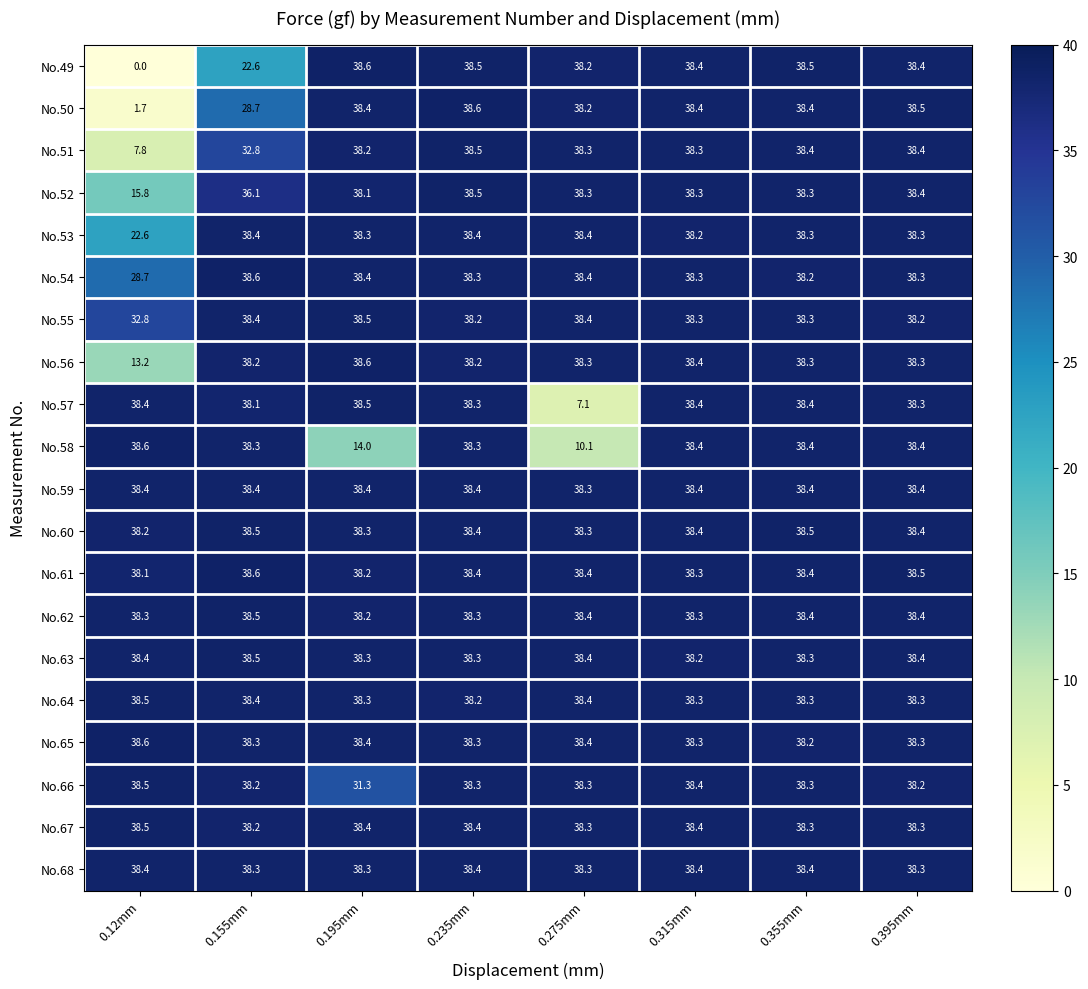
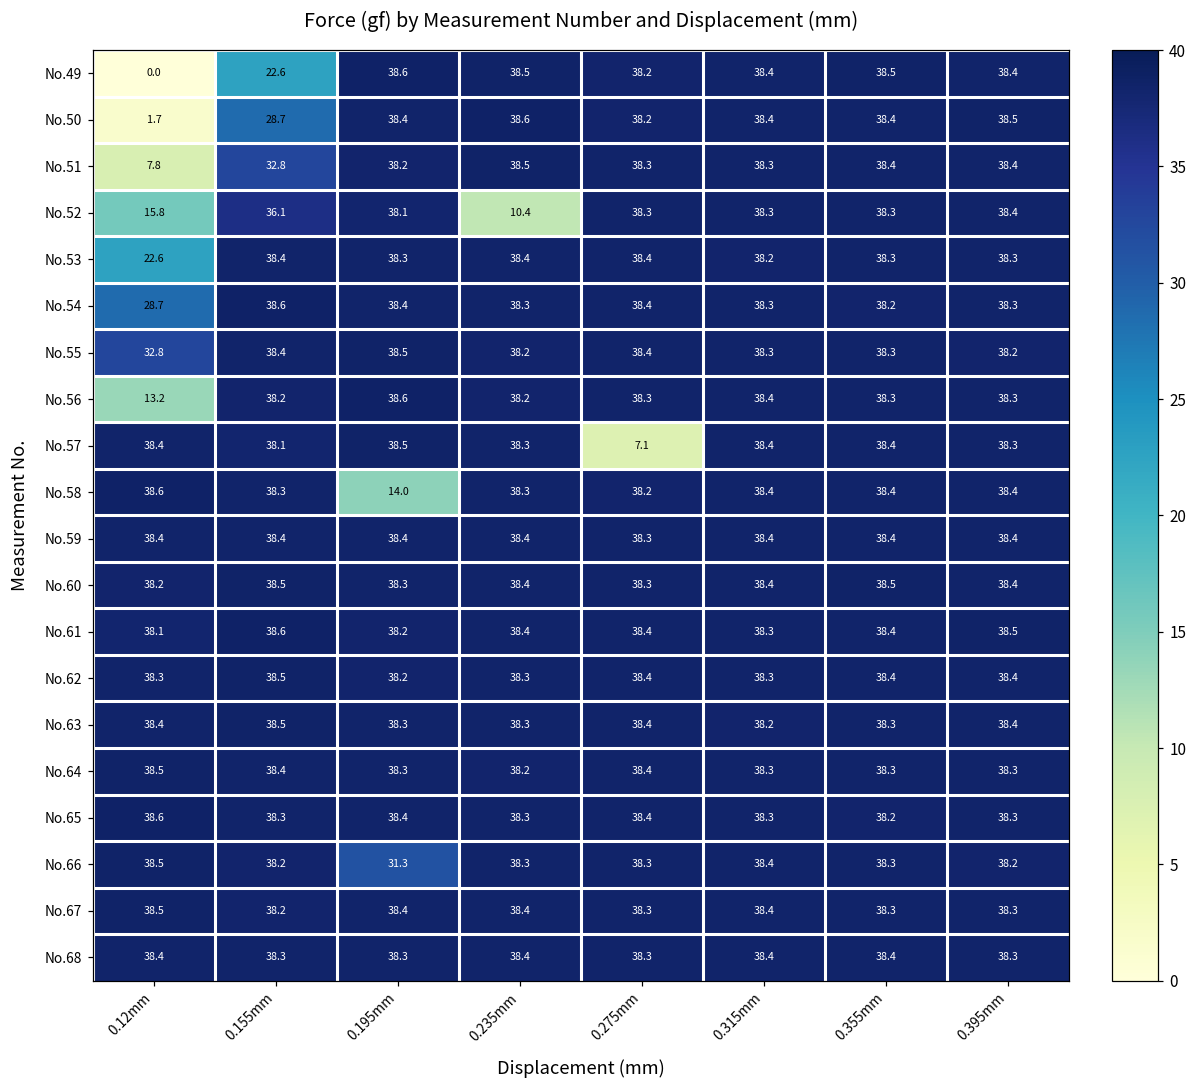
  {
    "No.49": {
      "0.12mm": 0.0,
      "0.155mm": 22.6,
      "0.195mm": 38.6,
      "0.235mm": 38.5,
      "0.275mm": 38.2,
      "0.315mm": 38.4,
      "0.355mm": 38.5,
      "0.395mm": 38.4
    },
    "No.50": {
      "0.12mm": 1.7,
      "0.155mm": 28.7,
      "0.195mm": 38.4,
      "0.235mm": 38.6,
      "0.275mm": 38.2,
      "0.315mm": 38.4,
      "0.355mm": 38.4,
      "0.395mm": 38.5
    },
    "No.51": {
      "0.12mm": 7.8,
      "0.155mm": 32.8,
      "0.195mm": 38.2,
      "0.235mm": 38.5,
      "0.275mm": 38.3,
      "0.315mm": 38.3,
      "0.355mm": 38.4,
      "0.395mm": 38.4
    },
    "No.52": {
      "0.12mm": 15.8,
      "0.155mm": 36.1,
      "0.195mm": 38.1,
-     "0.235mm": 38.5,
+     "0.235mm": 10.4,
      "0.275mm": 38.3,
      "0.315mm": 38.3,
      "0.355mm": 38.3,
      "0.395mm": 38.4
    },
    "No.53": {
      "0.12mm": 22.6,
      "0.155mm": 38.4,
      "0.195mm": 38.3,
      "0.235mm": 38.4,
      "0.275mm": 38.4,
      "0.315mm": 38.2,
      "0.355mm": 38.3,
      "0.395mm": 38.3
    },
    "No.54": {
      "0.12mm": 28.7,
      "0.155mm": 38.6,
      "0.195mm": 38.4,
      "0.235mm": 38.3,
      "0.275mm": 38.4,
      "0.315mm": 38.3,
      "0.355mm": 38.2,
      "0.395mm": 38.3
    },
    "No.55": {
      "0.12mm": 32.8,
      "0.155mm": 38.4,
      "0.195mm": 38.5,
      "0.235mm": 38.2,
      "0.275mm": 38.4,
      "0.315mm": 38.3,
      "0.355mm": 38.3,
      "0.395mm": 38.2
    },
    "No.56": {
      "0.12mm": 13.2,
      "0.155mm": 38.2,
      "0.195mm": 38.6,
      "0.235mm": 38.2,
      "0.275mm": 38.3,
      "0.315mm": 38.4,
      "0.355mm": 38.3,
      "0.395mm": 38.3
    },
    "No.57": {
      "0.12mm": 38.4,
      "0.155mm": 38.1,
      "0.195mm": 38.5,
      "0.235mm": 38.3,
      "0.275mm": 7.1,
      "0.315mm": 38.4,
      "0.355mm": 38.4,
      "0.395mm": 38.3
    },
    "No.58": {
      "0.12mm": 38.6,
      "0.155mm": 38.3,
      "0.195mm": 14.0,
      "0.235mm": 38.3,
-     "0.275mm": 10.1,
+     "0.275mm": 38.2,
      "0.315mm": 38.4,
      "0.355mm": 38.4,
      "0.395mm": 38.4
    },
    "No.59": {
      "0.12mm": 38.4,
      "0.155mm": 38.4,
      "0.195mm": 38.4,
      "0.235mm": 38.4,
      "0.275mm": 38.3,
      "0.315mm": 38.4,
      "0.355mm": 38.4,
      "0.395mm": 38.4
    },
    "No.60": {
      "0.12mm": 38.2,
      "0.155mm": 38.5,
      "0.195mm": 38.3,
      "0.235mm": 38.4,
      "0.275mm": 38.3,
      "0.315mm": 38.4,
      "0.355mm": 38.5,
      "0.395mm": 38.4
    },
    "No.61": {
      "0.12mm": 38.1,
      "0.155mm": 38.6,
      "0.195mm": 38.2,
      "0.235mm": 38.4,
      "0.275mm": 38.4,
      "0.315mm": 38.3,
      "0.355mm": 38.4,
      "0.395mm": 38.5
    },
    "No.62": {
      "0.12mm": 38.3,
      "0.155mm": 38.5,
      "0.195mm": 38.2,
      "0.235mm": 38.3,
      "0.275mm": 38.4,
      "0.315mm": 38.3,
      "0.355mm": 38.4,
      "0.395mm": 38.4
    },
    "No.63": {
      "0.12mm": 38.4,
      "0.155mm": 38.5,
      "0.195mm": 38.3,
      "0.235mm": 38.3,
      "0.275mm": 38.4,
      "0.315mm": 38.2,
      "0.355mm": 38.3,
      "0.395mm": 38.4
    },
    "No.64": {
      "0.12mm": 38.5,
      "0.155mm": 38.4,
      "0.195mm": 38.3,
      "0.235mm": 38.2,
      "0.275mm": 38.4,
      "0.315mm": 38.3,
      "0.355mm": 38.3,
      "0.395mm": 38.3
    },
    "No.65": {
      "0.12mm": 38.6,
      "0.155mm": 38.3,
      "0.195mm": 38.4,
      "0.235mm": 38.3,
      "0.275mm": 38.4,
      "0.315mm": 38.3,
      "0.355mm": 38.2,
      "0.395mm": 38.3
    },
    "No.66": {
      "0.12mm": 38.5,
      "0.155mm": 38.2,
      "0.195mm": 31.3,
      "0.235mm": 38.3,
      "0.275mm": 38.3,
      "0.315mm": 38.4,
      "0.355mm": 38.3,
      "0.395mm": 38.2
    },
    "No.67": {
      "0.12mm": 38.5,
      "0.155mm": 38.2,
      "0.195mm": 38.4,
      "0.235mm": 38.4,
      "0.275mm": 38.3,
      "0.315mm": 38.4,
      "0.355mm": 38.3,
      "0.395mm": 38.3
    },
    "No.68": {
      "0.12mm": 38.4,
      "0.155mm": 38.3,
      "0.195mm": 38.3,
      "0.235mm": 38.4,
      "0.275mm": 38.3,
      "0.315mm": 38.4,
      "0.355mm": 38.4,
      "0.395mm": 38.3
    }
  }
